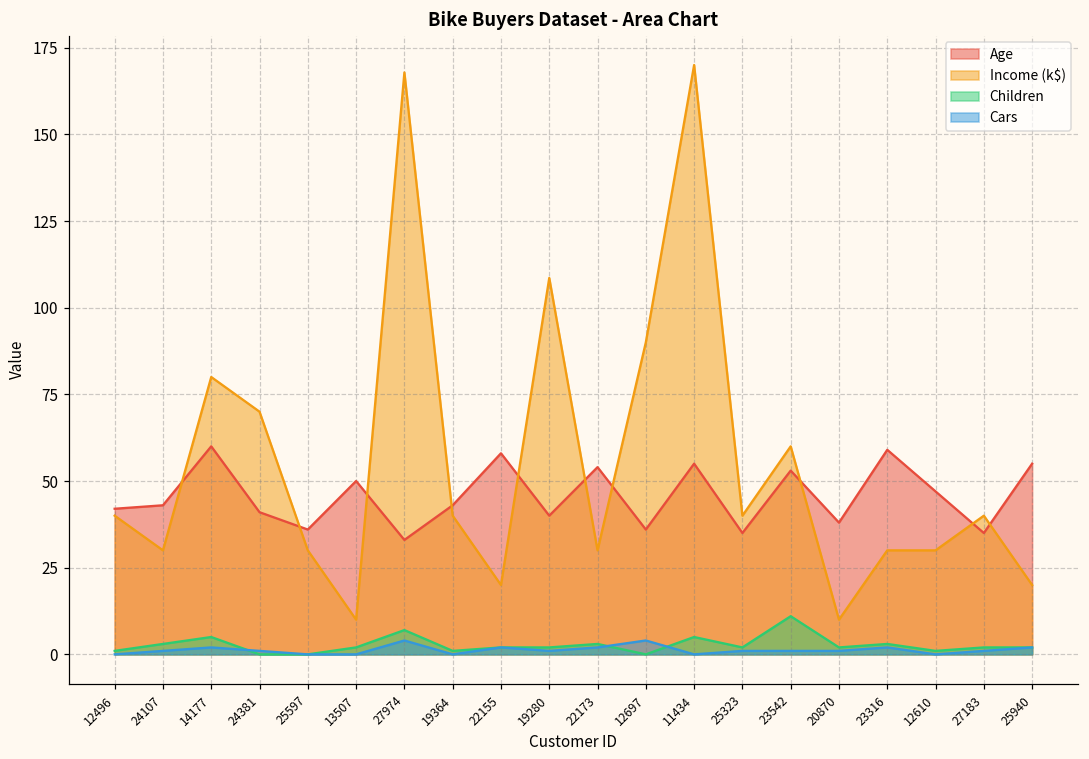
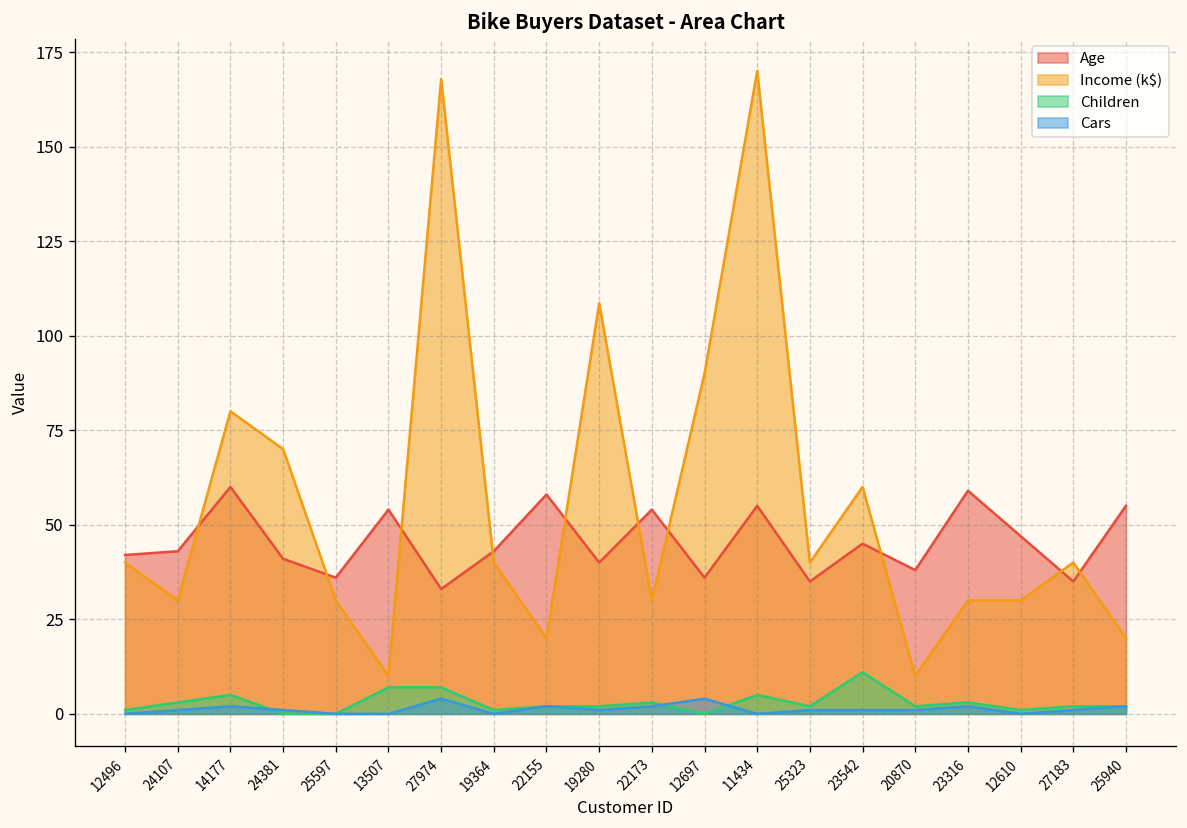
  {
    "Age": {
      "12496": 42,
      "24107": 43,
      "14177": 60,
      "24381": 41,
      "25597": 36,
-     "13507": 50,
+     "13507": 54,
      "27974": 33,
      "19364": 43,
      "22155": 58,
      "19280": 40,
      "22173": 54,
      "12697": 36,
      "11434": 55,
      "25323": 35,
-     "23542": 53,
+     "23542": 45,
      "20870": 38,
      "23316": 59,
      "12610": 47,
      "27183": 35,
      "25940": 55
    },
    "Income (k$)": {
      "12496": 40,
      "24107": 30,
      "14177": 80,
      "24381": 70,
      "25597": 30,
      "13507": 10,
      "27974": 168,
      "19364": 40,
      "22155": 20,
      "19280": 109,
      "22173": 30,
      "12697": 90,
      "11434": 170,
      "25323": 40,
      "23542": 60,
      "20870": 10,
      "23316": 30,
      "12610": 30,
      "27183": 40,
      "25940": 20
    },
    "Children": {
      "12496": 1,
      "24107": 3,
      "14177": 5,
      "24381": 0,
-     "13507": 2,
+     "13507": 7,
      "27974": 7,
      "19364": 1,
      "19280": 2,
      "22173": 3,
      "12697": 0,
      "11434": 5,
      "25323": 2,
      "23542": 11,
      "20870": 2,
      "23316": 3,
      "12610": 1,
      "27183": 2
    },
    "Cars": {
      "12496": 0,
      "24107": 1,
      "14177": 2,
      "24381": 1,
      "13507": 0,
      "27974": 4,
      "19364": 0,
      "19280": 1,
      "22173": 2,
      "12697": 4,
      "11434": 0,
      "25323": 1,
      "23542": 1,
      "20870": 1,
      "23316": 2,
      "12610": 0,
      "27183": 1
    }
  }
